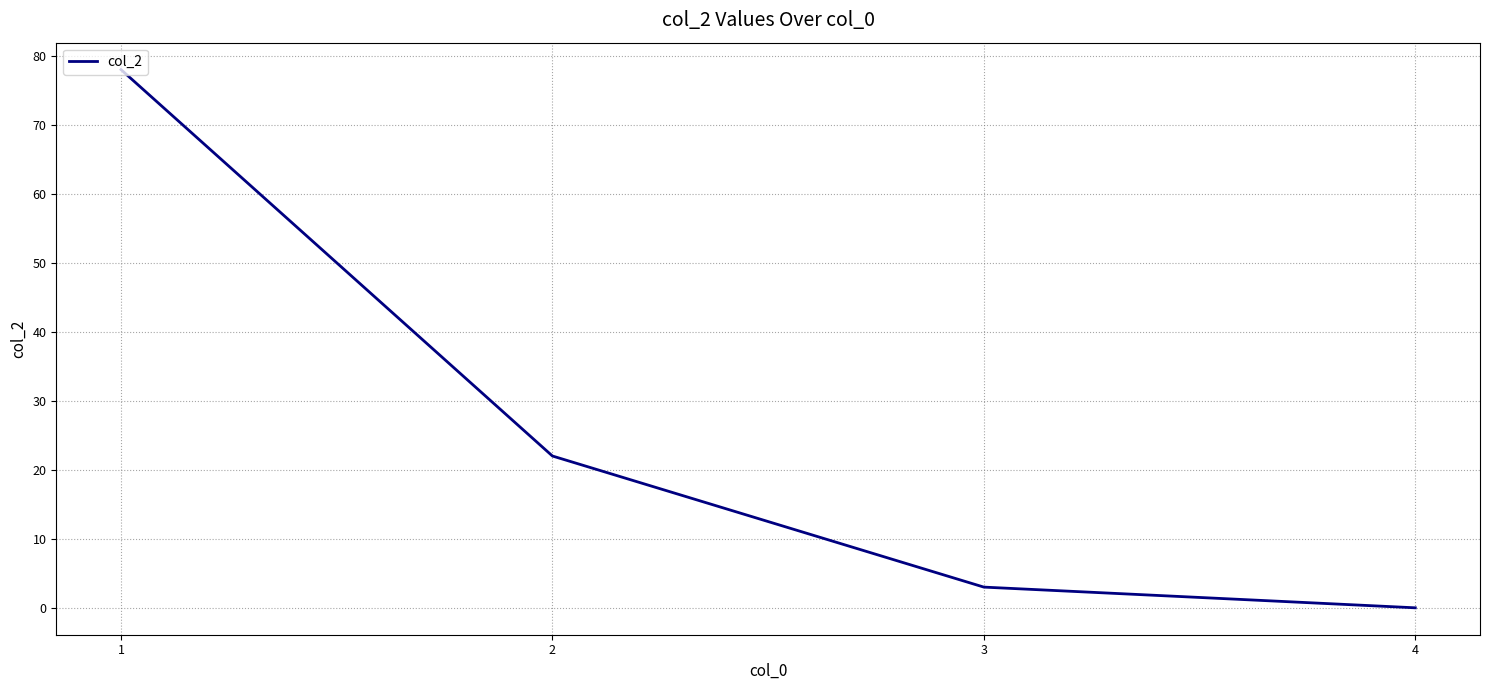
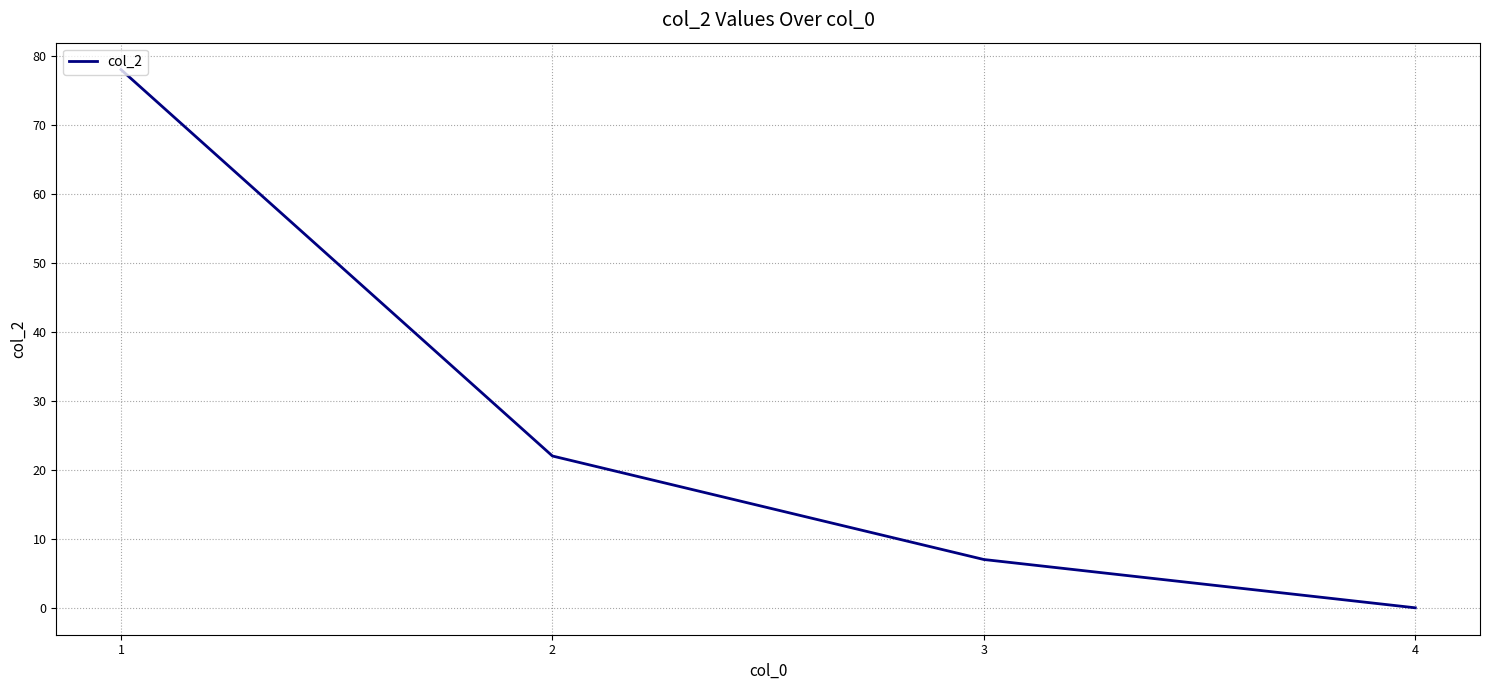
  {
    "2": 22,
-   "3": 3,
+   "3": 7,
    "4": 0
  }
